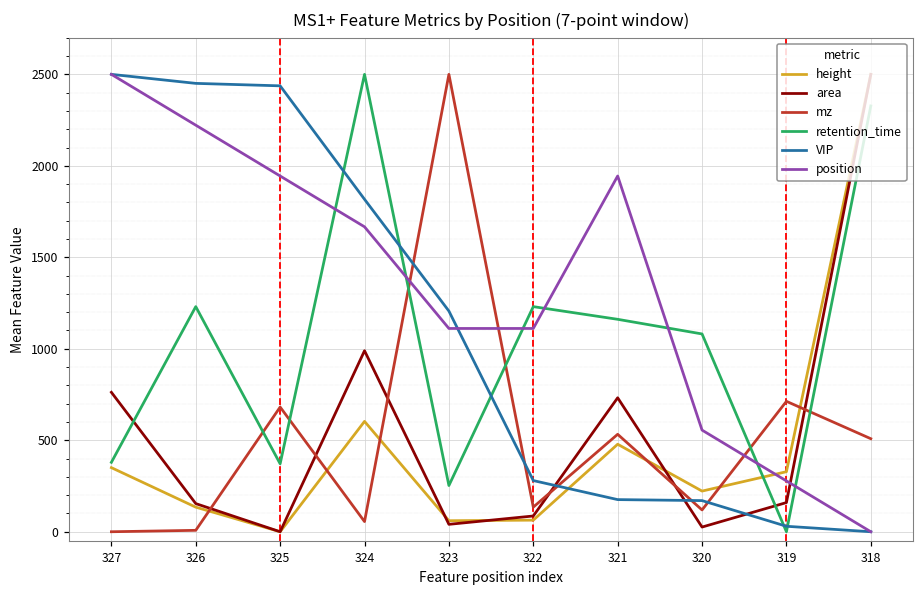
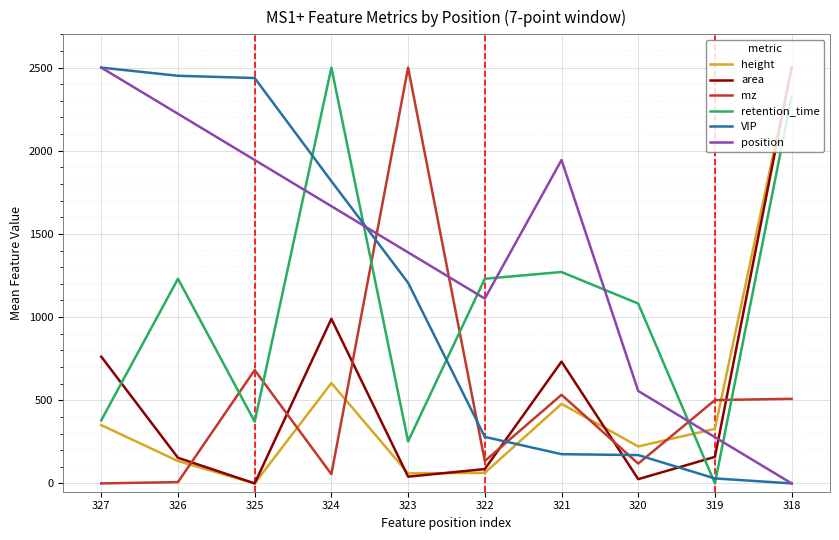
  {
    "height": {
      "327": 350,
      "326": 130,
      "324": 600,
      "323": 60,
      "322": 60,
      "321": 480,
      "320": 220,
      "319": 330
    },
    "area": {
      "327": 760,
      "326": 150,
      "324": 990,
      "323": 40,
      "322": 90,
      "321": 730,
      "320": 30,
      "319": 160
    },
    "mz": {
      "327": 0,
      "326": 10,
      "325": 680,
      "324": 60,
      "323": 2500,
      "322": 130,
      "321": 530,
      "320": 120,
-     "319": 710,
+     "319": 500,
      "318": 510
    },
    "retention_time": {
      "327": 380,
      "326": 1230,
      "325": 370,
      "324": 2500,
      "323": 250,
      "322": 1230,
-     "321": 1160,
+     "321": 1270,
      "320": 1080,
      "319": 0
    },
    "VIP": {
      "326": 2450,
      "325": 2440,
      "324": 1820,
      "323": 1210,
      "322": 280,
      "321": 180,
      "320": 170,
      "319": 30
    },
    "position": {
      "326": 2220,
      "325": 1940,
      "324": 1670,
-     "323": 1110,
+     "323": 1390,
      "322": 1110,
      "321": 1940,
      "320": 560,
      "319": 280
    }
  }
